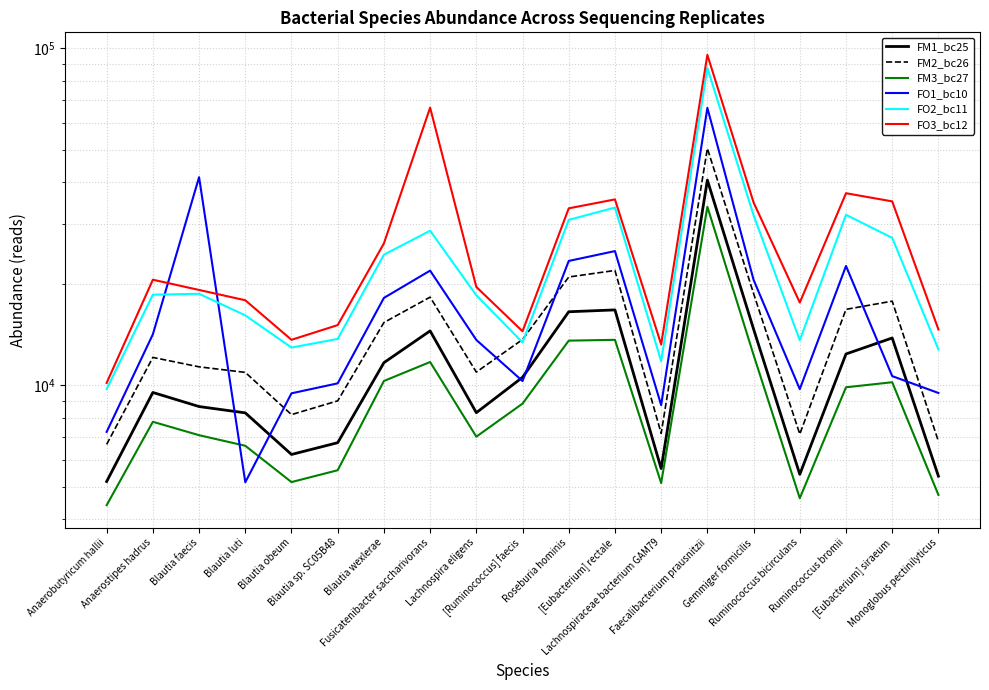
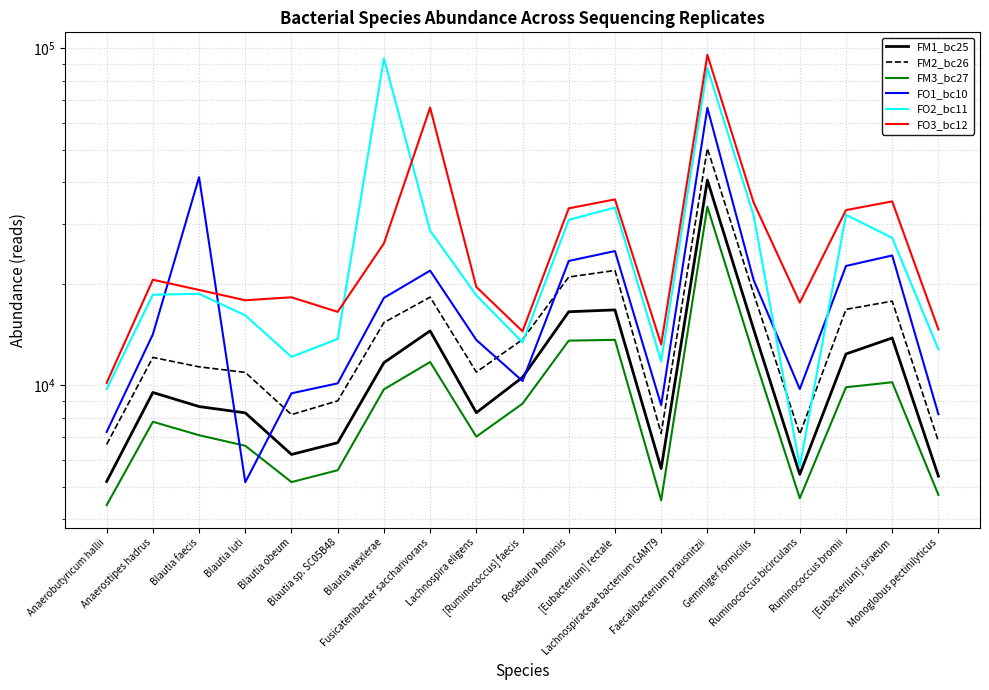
  {
    "FM3_bc27": {
      "Anaerobutyricum hallii": 4400,
      "Anaerostipes hadrus": 7800,
      "Blautia faecis": 7100,
      "Blautia luti": 6600,
      "Blautia obeum": 5200,
      "Blautia sp. SC05B48": 5600,
-     "Blautia wexlerae": 10300,
+     "Blautia wexlerae": 9700,
      "Fusicatenibacter saccharivorans": 11700,
      "Lachnospira eligens": 7000,
      "[Ruminococcus] faecis": 8800,
      "Roseburia hominis": 13600,
      "[Eubacterium] rectale": 13600,
-     "Lachnospiraceae bacterium GAM79": 5100,
+     "Lachnospiraceae bacterium GAM79": 4600,
      "Faecalibacterium prausnitzii": 34000,
      "Gemmiger formicilis": 12300,
      "Ruminococcus bicirculans": 4600,
      "Ruminococcus bromii": 9900,
      "[Eubacterium] siraeum": 10200,
      "Monoglobus pectinilyticus": 4700
    },
    "FO1_bc10": {
      "Anaerobutyricum hallii": 7300,
      "Anaerostipes hadrus": 14200,
      "Blautia faecis": 41000,
      "Blautia luti": 5200,
      "Blautia obeum": 9500,
      "Blautia sp. SC05B48": 10100,
      "Blautia wexlerae": 18000,
      "Fusicatenibacter saccharivorans": 22000,
      "Lachnospira eligens": 13600,
      "[Ruminococcus] faecis": 10300,
      "Roseburia hominis": 23000,
      "[Eubacterium] rectale": 25000,
      "Lachnospiraceae bacterium GAM79": 8700,
      "Faecalibacterium prausnitzii": 67000,
      "Gemmiger formicilis": 21000,
      "Ruminococcus bicirculans": 9700,
      "Ruminococcus bromii": 23000,
-     "[Eubacterium] siraeum": 10600,
-     "Monoglobus pectinilyticus": 9500
+     "[Eubacterium] siraeum": 24000,
+     "Monoglobus pectinilyticus": 8200
    },
    "FO2_bc11": {
      "Anaerobutyricum hallii": 9700,
      "Anaerostipes hadrus": 19000,
      "Blautia faecis": 19000,
      "Blautia luti": 16000,
-     "Blautia obeum": 12900,
+     "Blautia obeum": 12100,
      "Blautia sp. SC05B48": 13700,
-     "Blautia wexlerae": 24000,
+     "Blautia wexlerae": 93000,
      "Fusicatenibacter saccharivorans": 29000,
      "Lachnospira eligens": 18000,
      "[Ruminococcus] faecis": 13400,
      "Roseburia hominis": 31000,
      "[Eubacterium] rectale": 34000,
      "Lachnospiraceae bacterium GAM79": 11800,
      "Faecalibacterium prausnitzii": 87000,
      "Gemmiger formicilis": 32000,
-     "Ruminococcus bicirculans": 13600,
+     "Ruminococcus bicirculans": 5700,
      "Ruminococcus bromii": 32000,
      "[Eubacterium] siraeum": 27000,
      "Monoglobus pectinilyticus": 12800
    },
    "FO3_bc12": {
      "Anaerobutyricum hallii": 10200,
      "Anaerostipes hadrus": 21000,
      "Blautia faecis": 19000,
      "Blautia luti": 18000,
-     "Blautia obeum": 13600,
-     "Blautia sp. SC05B48": 15000,
+     "Blautia obeum": 18000,
+     "Blautia sp. SC05B48": 17000,
      "Blautia wexlerae": 26000,
      "Fusicatenibacter saccharivorans": 67000,
      "Lachnospira eligens": 20000,
      "[Ruminococcus] faecis": 14500,
      "Roseburia hominis": 33000,
      "[Eubacterium] rectale": 36000,
      "Lachnospiraceae bacterium GAM79": 13200,
      "Faecalibacterium prausnitzii": 96000,
      "Gemmiger formicilis": 35000,
      "Ruminococcus bicirculans": 18000,
-     "Ruminococcus bromii": 37000,
+     "Ruminococcus bromii": 33000,
      "[Eubacterium] siraeum": 35000,
      "Monoglobus pectinilyticus": 15000
    }
  }
